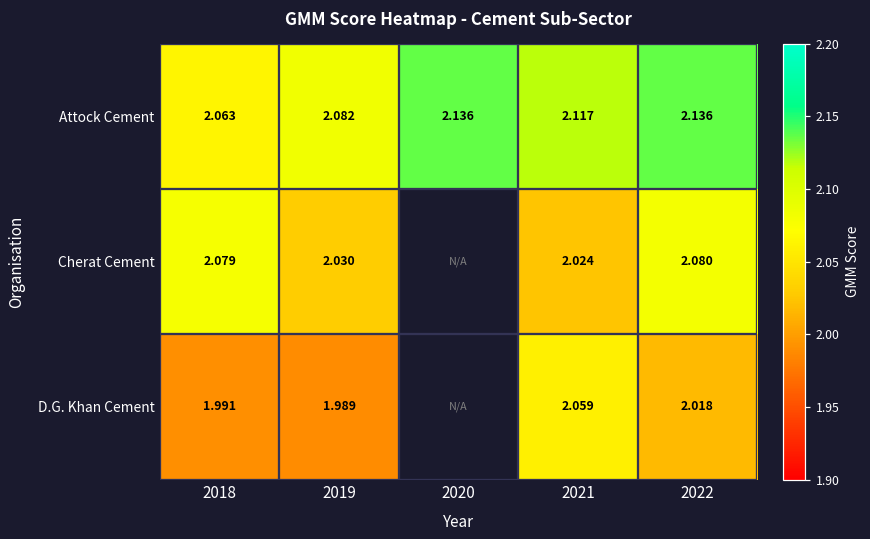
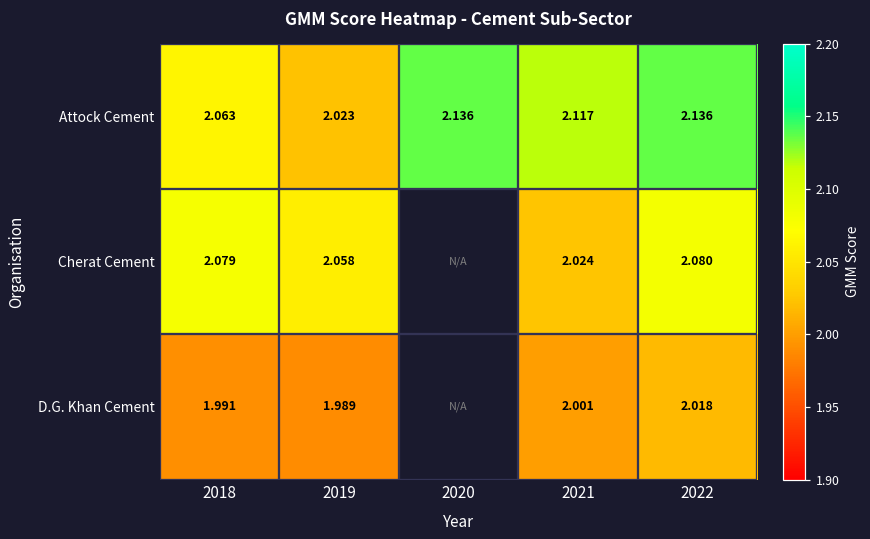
  {
    "Attock Cement": {
      "2018": 2.063,
-     "2019": 2.082,
+     "2019": 2.023,
      "2020": 2.136,
      "2021": 2.117,
      "2022": 2.136
    },
    "Cherat Cement": {
      "2018": 2.079,
-     "2019": 2.030,
+     "2019": 2.058,
      "2021": 2.024,
      "2022": 2.080
    },
    "D.G. Khan Cement": {
      "2018": 1.991,
      "2019": 1.989,
-     "2021": 2.059,
+     "2021": 2.001,
      "2022": 2.018
    }
  }
